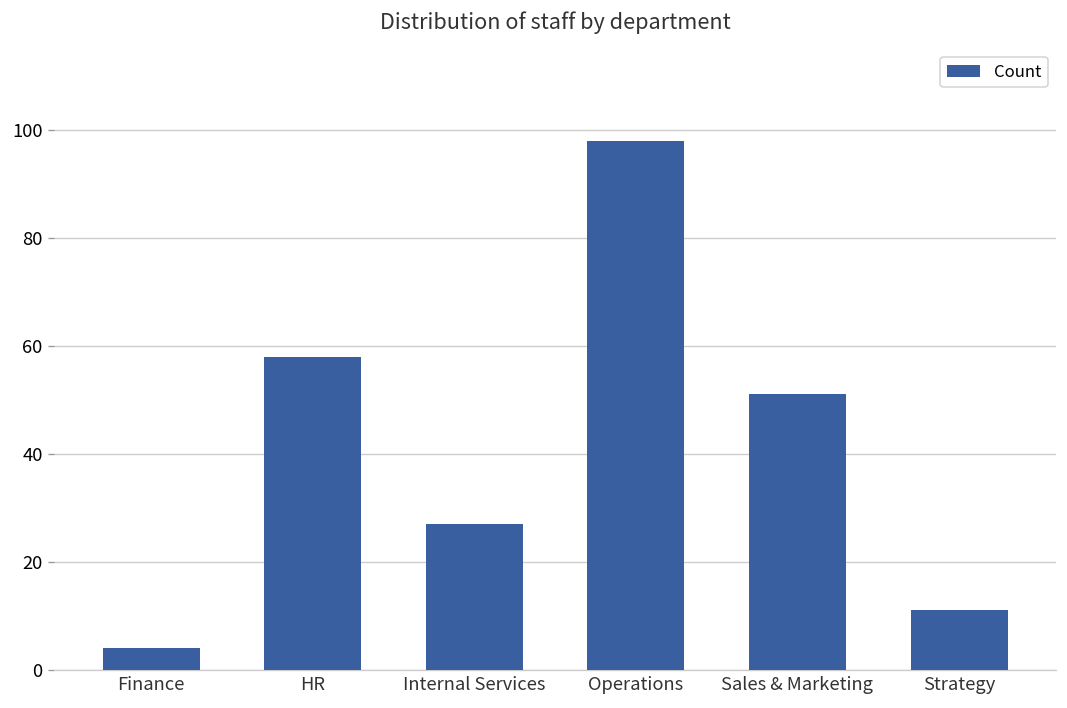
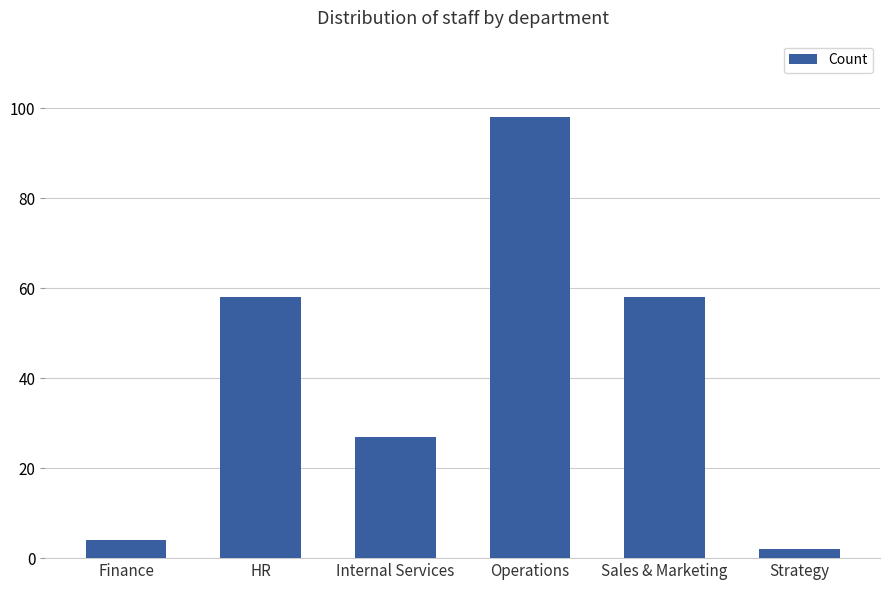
  {
    "Finance": 4,
    "HR": 58,
    "Internal Services": 27,
    "Operations": 98,
-   "Sales & Marketing": 51,
-   "Strategy": 11
+   "Sales & Marketing": 58,
+   "Strategy": 2
  }
